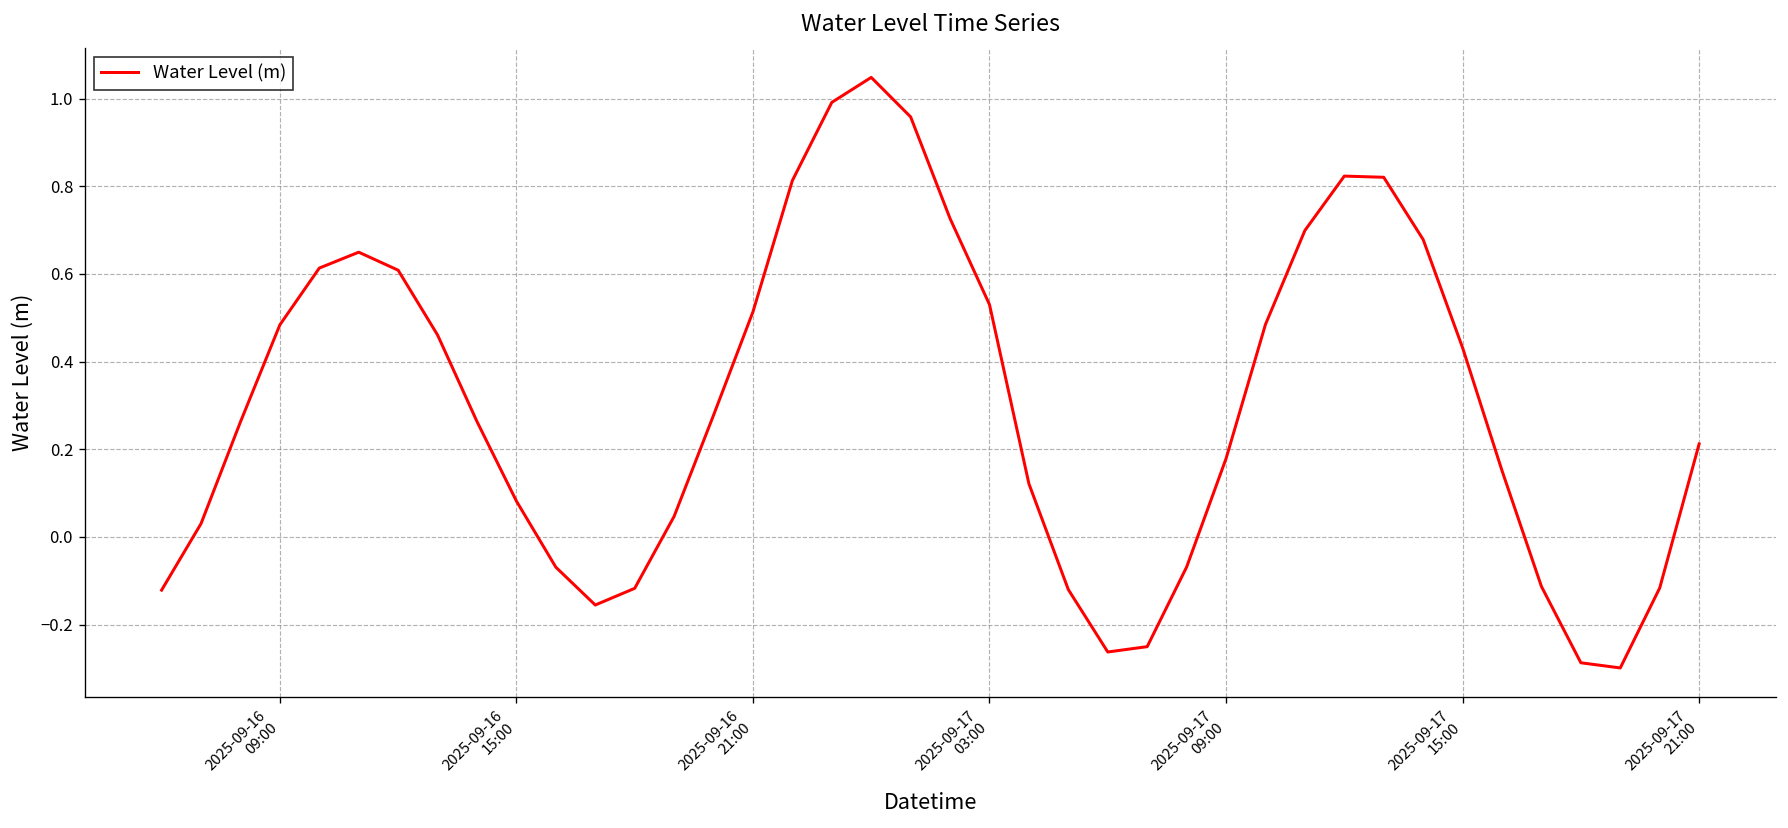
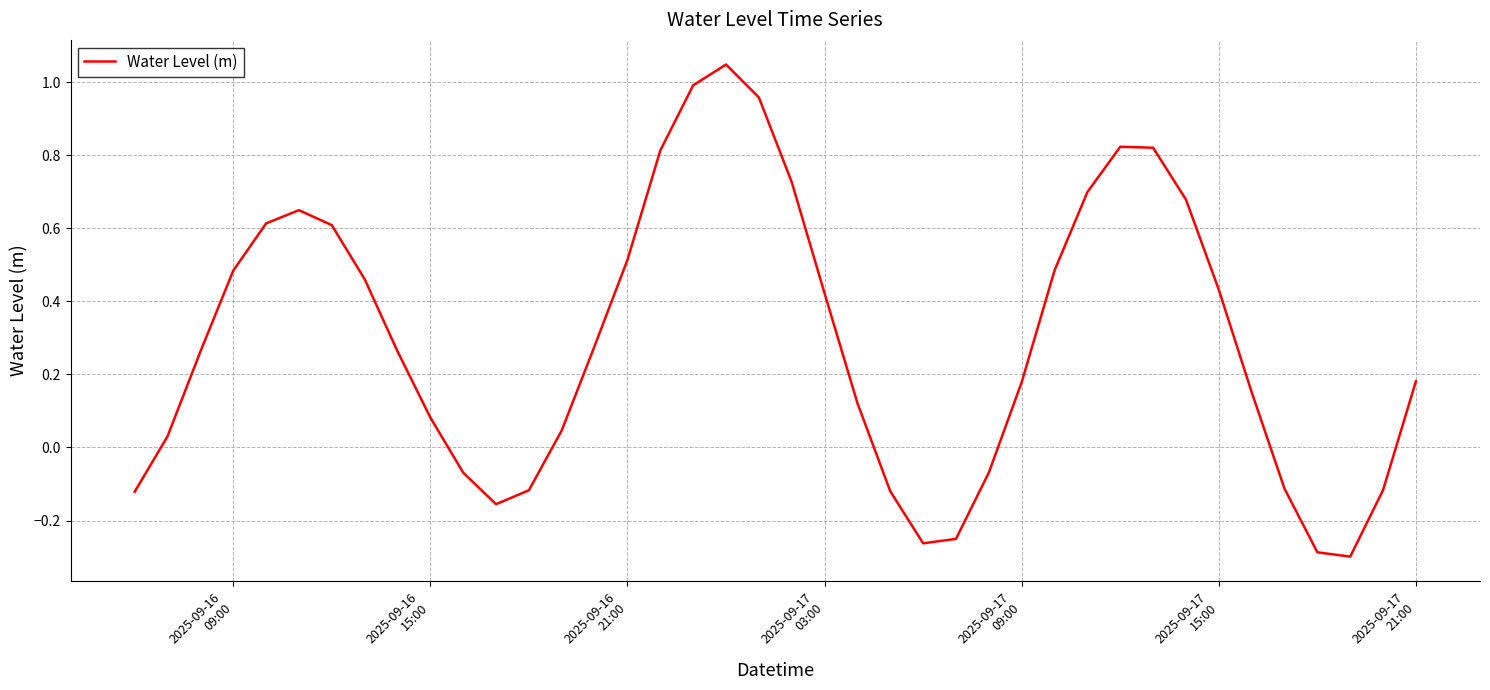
  {
    "2025-09-16 09:00": 0.48,
    "2025-09-16 15:00": 0.08,
    "2025-09-16 21:00": 0.51,
-   "2025-09-17 03:00": 0.53,
+   "2025-09-17 03:00": 0.42,
    "2025-09-17 09:00": 0.18,
    "2025-09-17 15:00": 0.43,
-   "2025-09-17 21:00": 0.21
+   "2025-09-17 21:00": 0.18
  }
